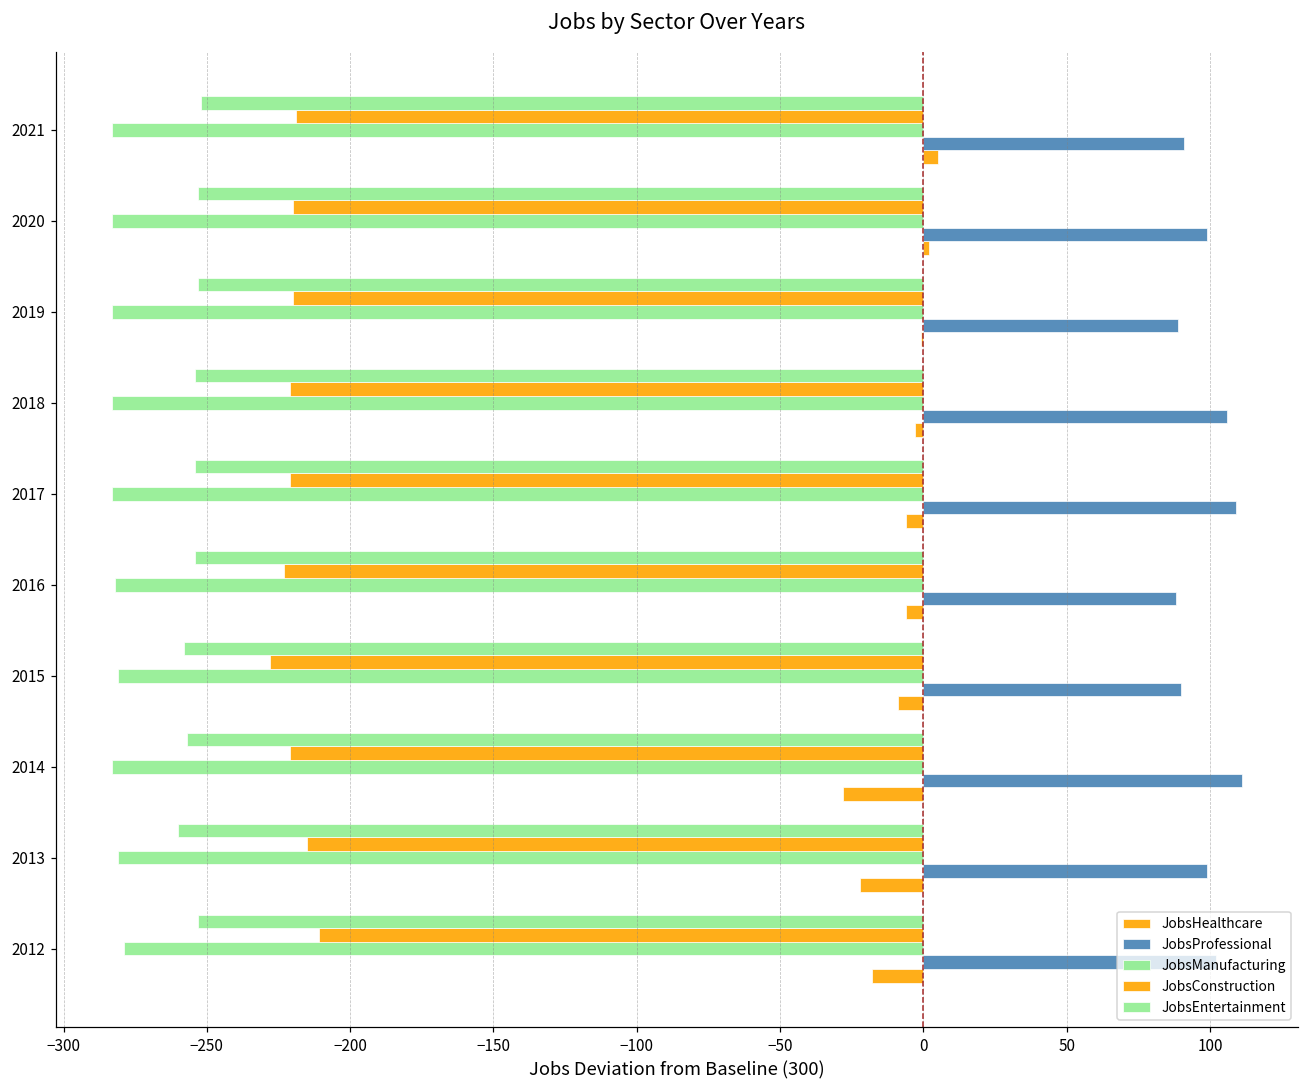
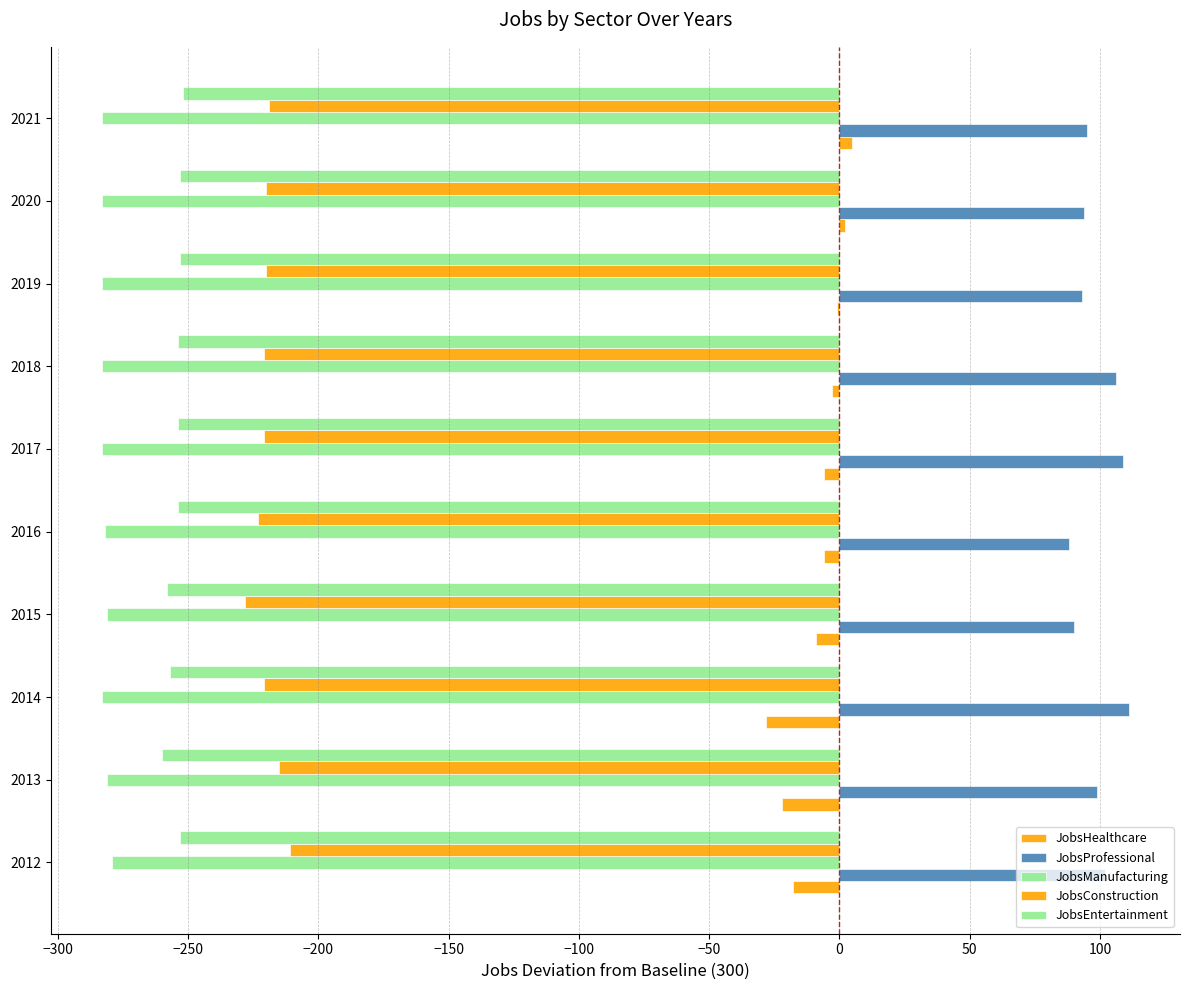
  {
    "JobsProfessional": {
-     "2021": 91,
-     "2020": 99,
-     "2019": 89,
+     "2021": 95,
+     "2020": 94,
+     "2019": 93,
      "2018": 106,
      "2017": 109,
      "2016": 88,
      "2015": 90,
      "2014": 111,
      "2013": 99
    }
  }
